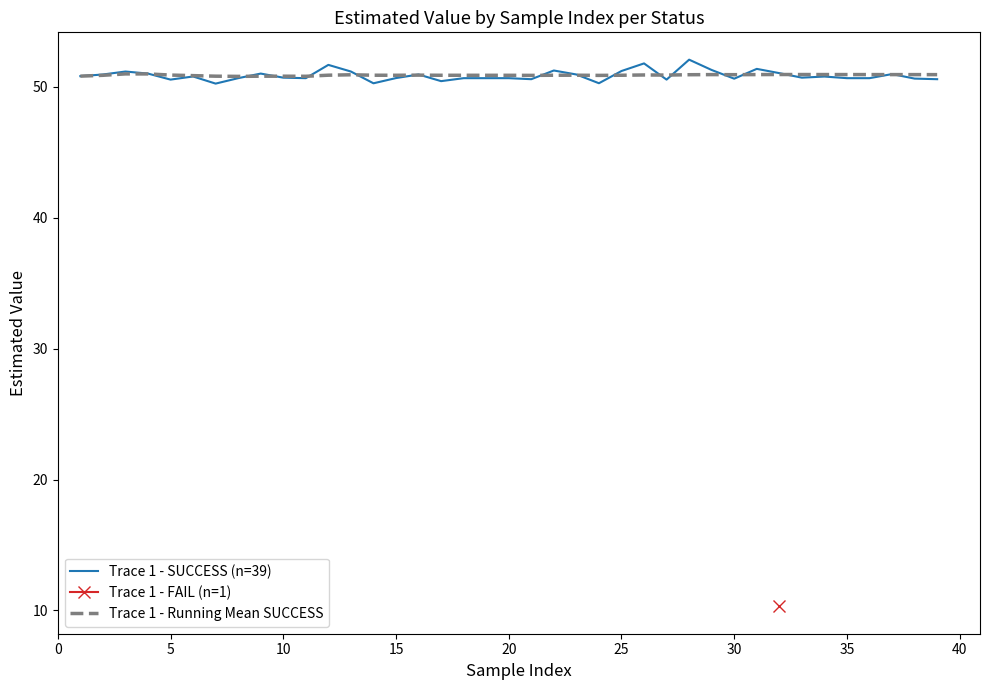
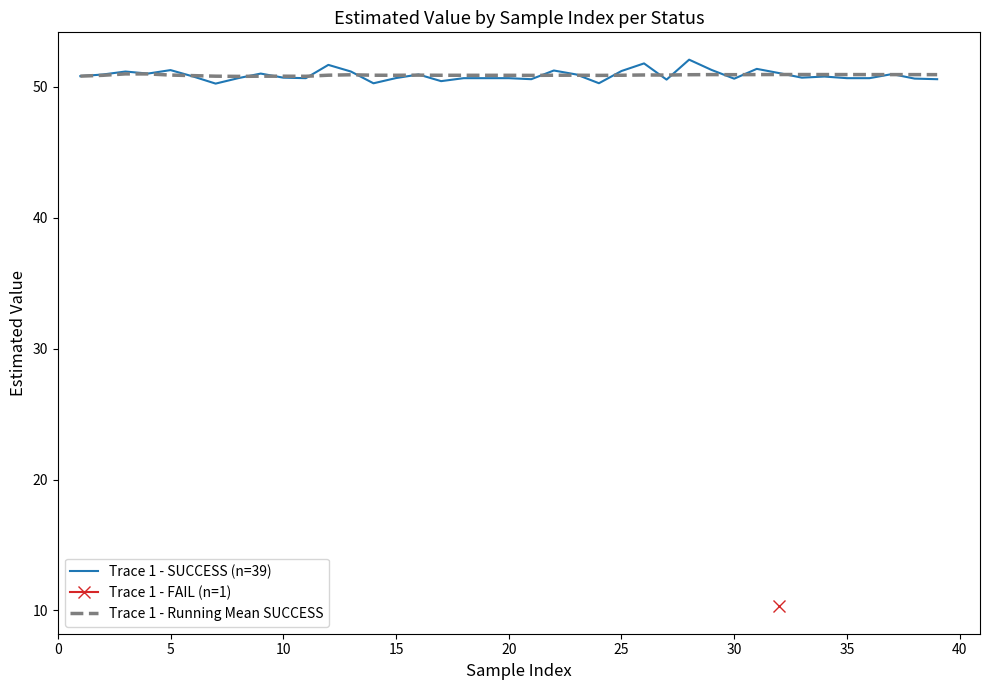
  {
    "Trace 1 - SUCCESS (n=39)": {
-     "5": 50.6,
+     "5": 51.3,
      "15": 50.7,
      "20": 50.7,
      "25": 51.2,
      "30": 50.6,
      "35": 50.7
    },
    "Trace 1 - Running Mean SUCCESS": {
      "5": 50.9,
      "15": 50.9,
      "20": 50.9,
      "25": 50.9,
      "30": 50.9,
      "35": 50.9
    }
  }
